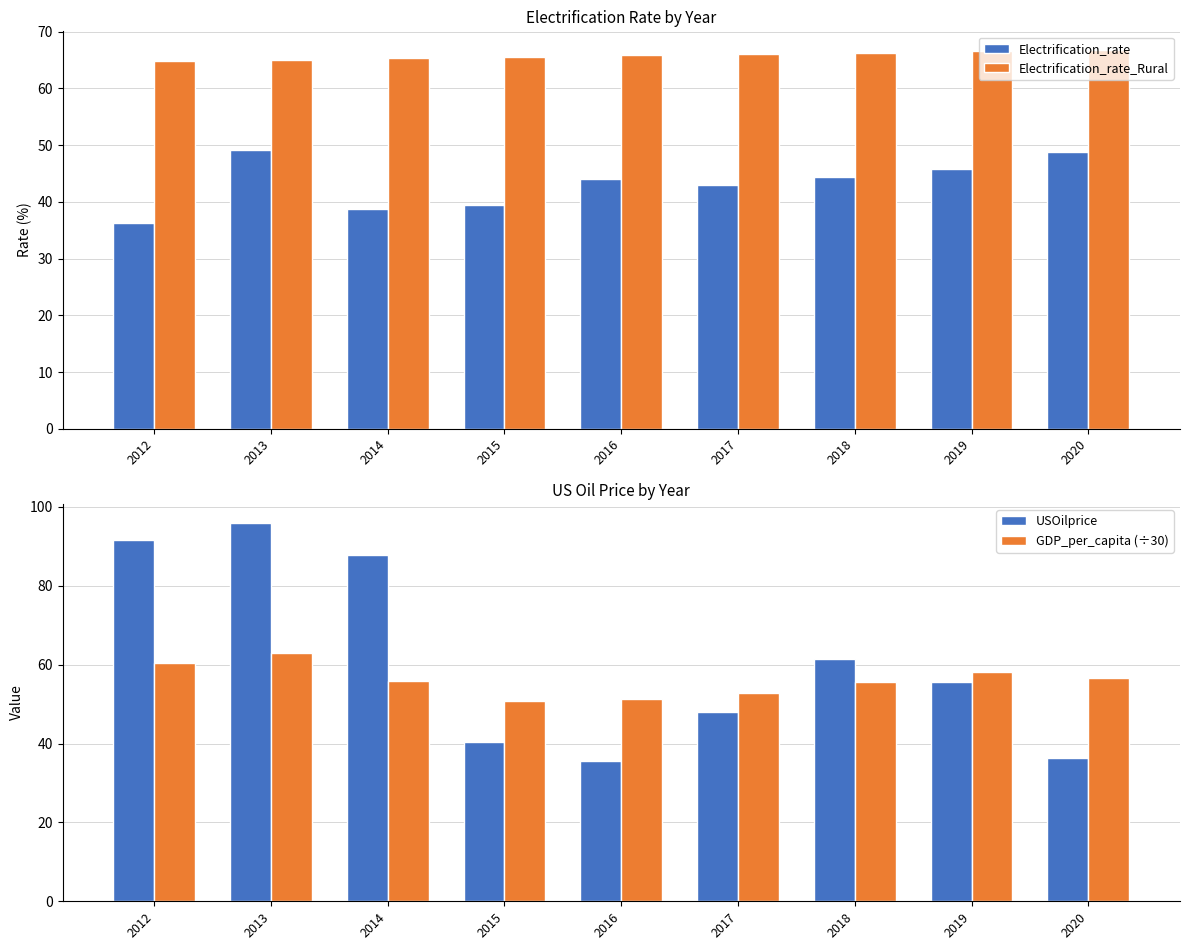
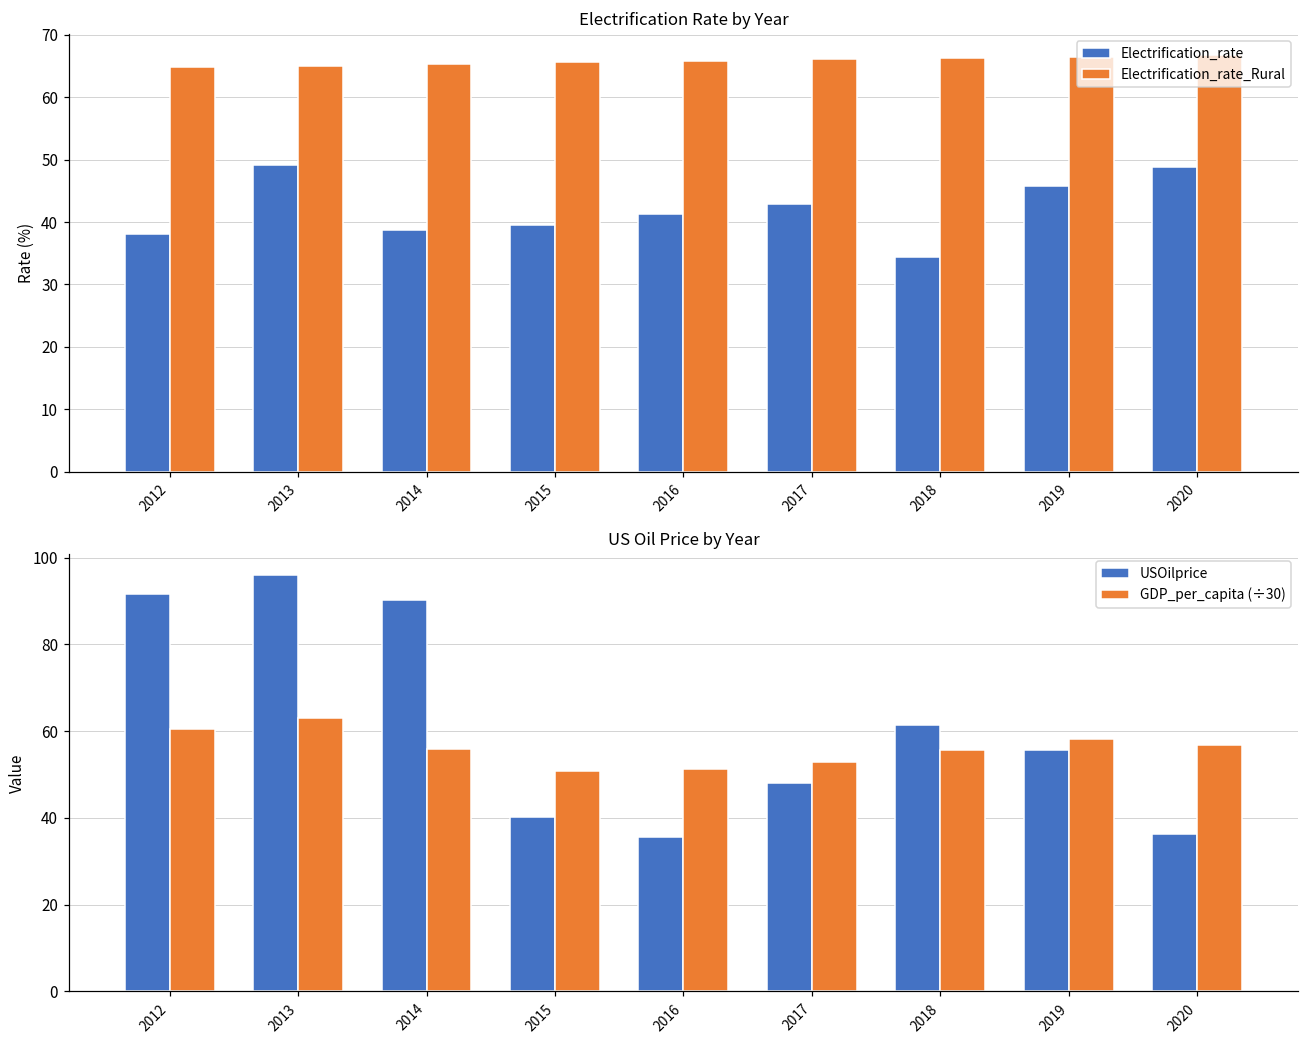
  {
    "Electrification Rate by Year": {
      "Electrification_rate": {
-       "2012": 36,
+       "2012": 38,
        "2013": 49,
        "2014": 39,
        "2015": 40,
-       "2016": 44,
+       "2016": 41,
        "2017": 43,
-       "2018": 44,
+       "2018": 34,
        "2019": 46,
        "2020": 49
      },
      "Electrification_rate_Rural": {
        "2012": 65,
        "2013": 65,
        "2014": 65,
        "2015": 66,
        "2016": 66,
        "2017": 66,
        "2018": 66
      }
    },
    "US Oil Price by Year": {
      "USOilprice": {
        "2012": 92,
        "2013": 96,
-       "2014": 88,
+       "2014": 90,
        "2015": 40,
        "2016": 36,
        "2017": 48,
        "2018": 62,
        "2019": 56,
        "2020": 36
      },
      "GDP_per_capita (÷30)": {
        "2012": 61,
        "2013": 63,
        "2014": 56,
        "2015": 51,
        "2016": 51,
        "2017": 53,
        "2018": 56,
        "2019": 58,
        "2020": 57
      }
    }
  }
